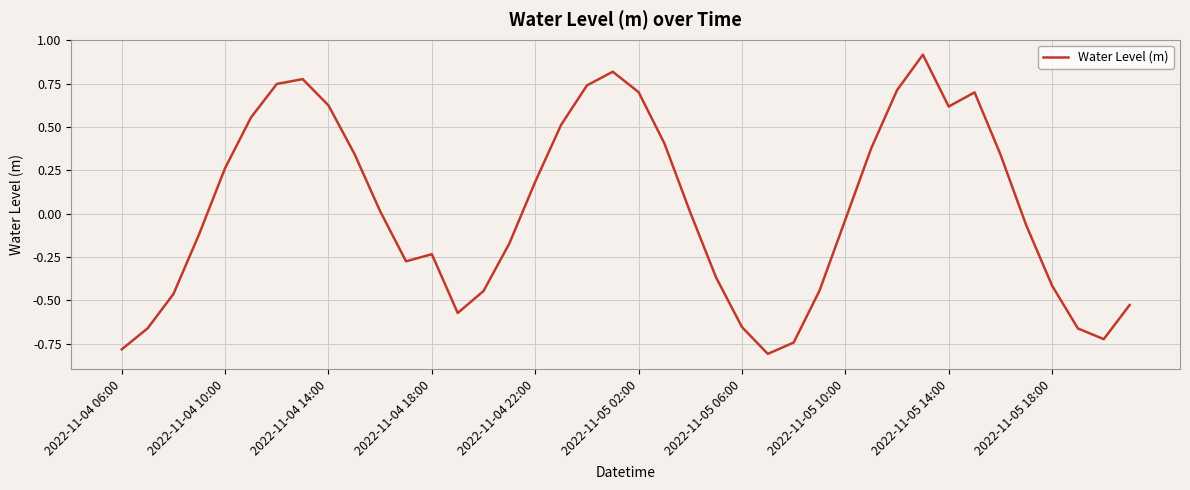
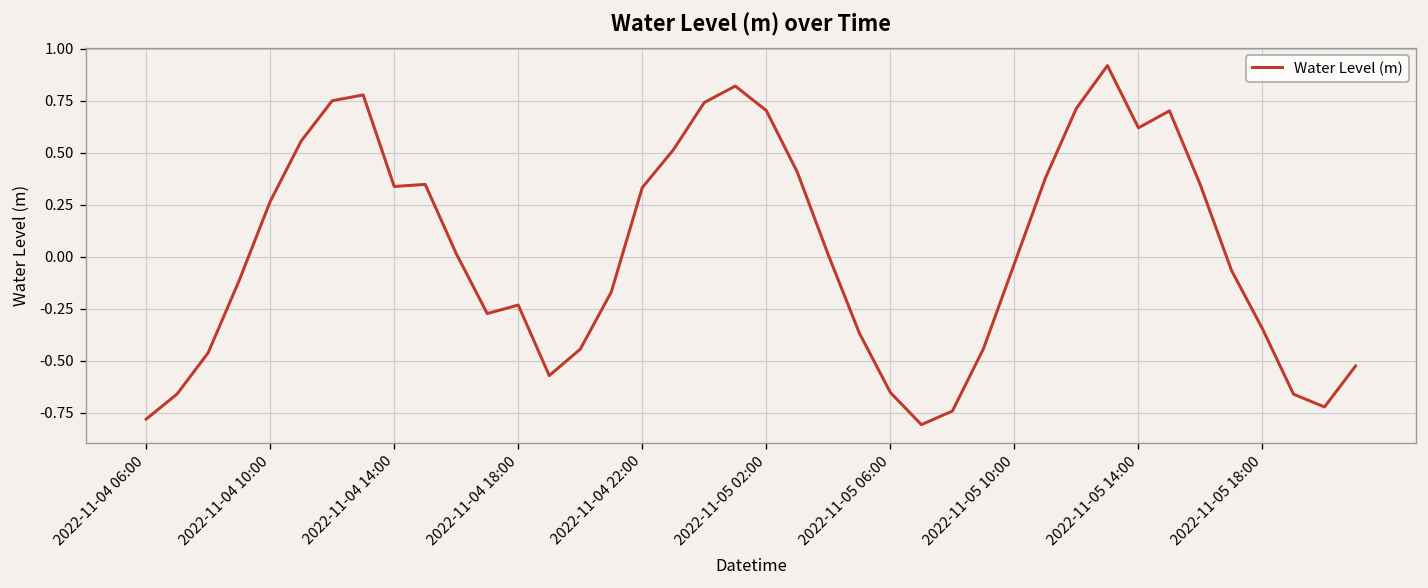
  {
    "2022-11-04 06:00": -0.78,
    "2022-11-04 10:00": 0.26,
-   "2022-11-04 14:00": 0.63,
+   "2022-11-04 14:00": 0.34,
    "2022-11-04 18:00": -0.23,
-   "2022-11-04 22:00": 0.18,
+   "2022-11-04 22:00": 0.33,
    "2022-11-05 02:00": 0.70,
    "2022-11-05 06:00": -0.65,
    "2022-11-05 10:00": -0.03,
    "2022-11-05 14:00": 0.62,
-   "2022-11-05 18:00": -0.41
+   "2022-11-05 18:00": -0.35
  }
